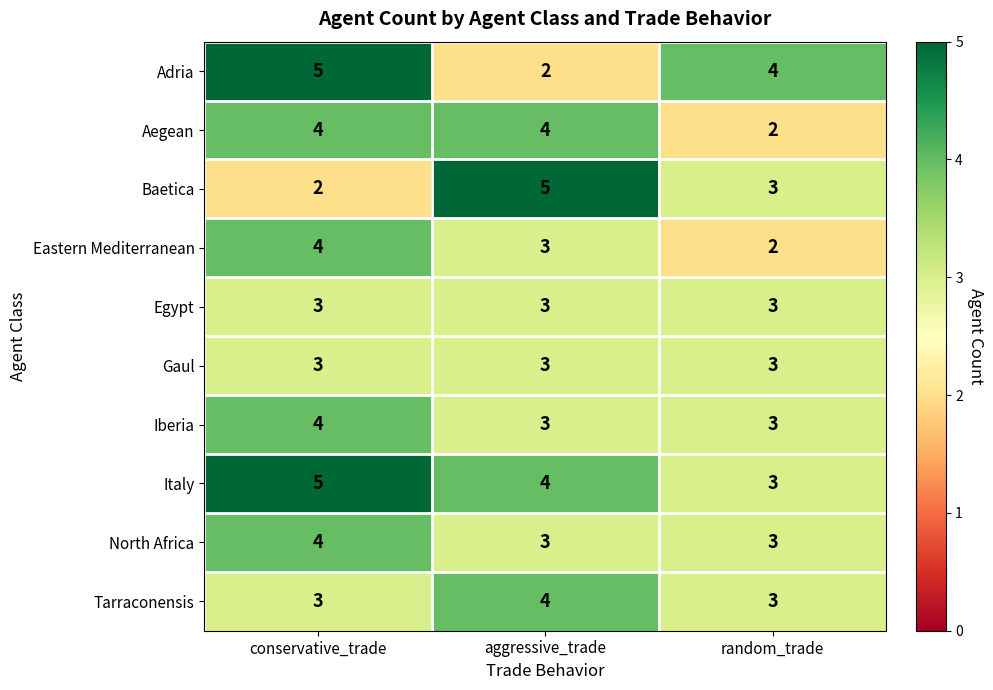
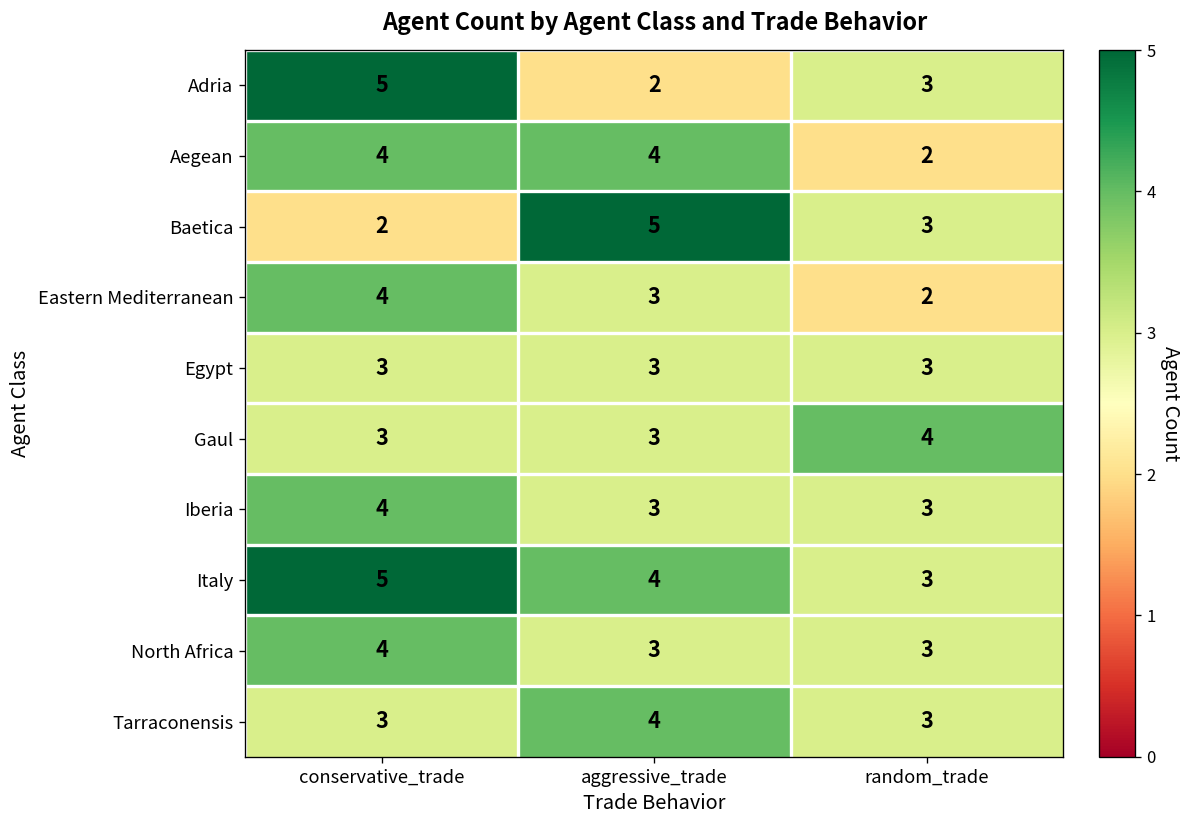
  {
    "Adria": {
      "conservative_trade": 5,
      "aggressive_trade": 2,
-     "random_trade": 4
+     "random_trade": 3
    },
    "Aegean": {
      "conservative_trade": 4,
      "aggressive_trade": 4,
      "random_trade": 2
    },
    "Baetica": {
      "conservative_trade": 2,
      "aggressive_trade": 5,
      "random_trade": 3
    },
    "Eastern Mediterranean": {
      "conservative_trade": 4,
      "aggressive_trade": 3,
      "random_trade": 2
    },
    "Egypt": {
      "conservative_trade": 3,
      "aggressive_trade": 3,
      "random_trade": 3
    },
    "Gaul": {
      "conservative_trade": 3,
      "aggressive_trade": 3,
-     "random_trade": 3
+     "random_trade": 4
    },
    "Iberia": {
      "conservative_trade": 4,
      "aggressive_trade": 3,
      "random_trade": 3
    },
    "Italy": {
      "conservative_trade": 5,
      "aggressive_trade": 4,
      "random_trade": 3
    },
    "North Africa": {
      "conservative_trade": 4,
      "aggressive_trade": 3,
      "random_trade": 3
    },
    "Tarraconensis": {
      "conservative_trade": 3,
      "aggressive_trade": 4,
      "random_trade": 3
    }
  }
